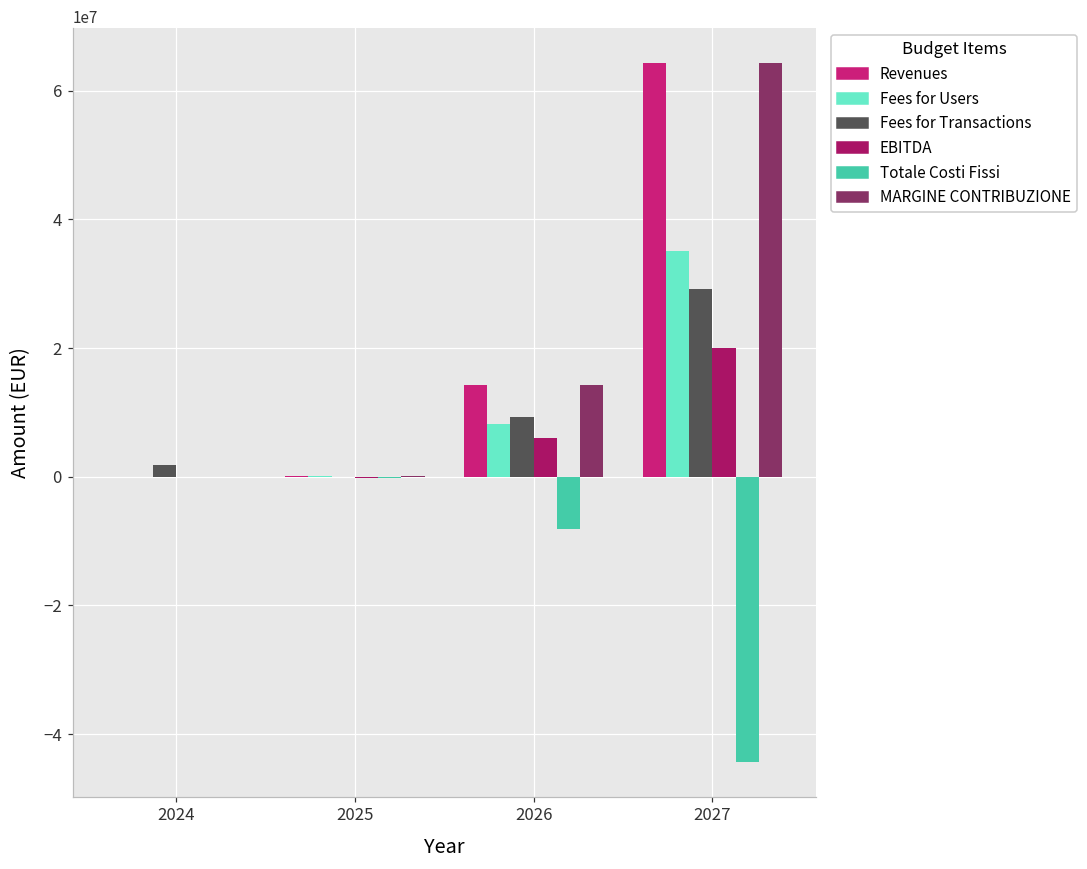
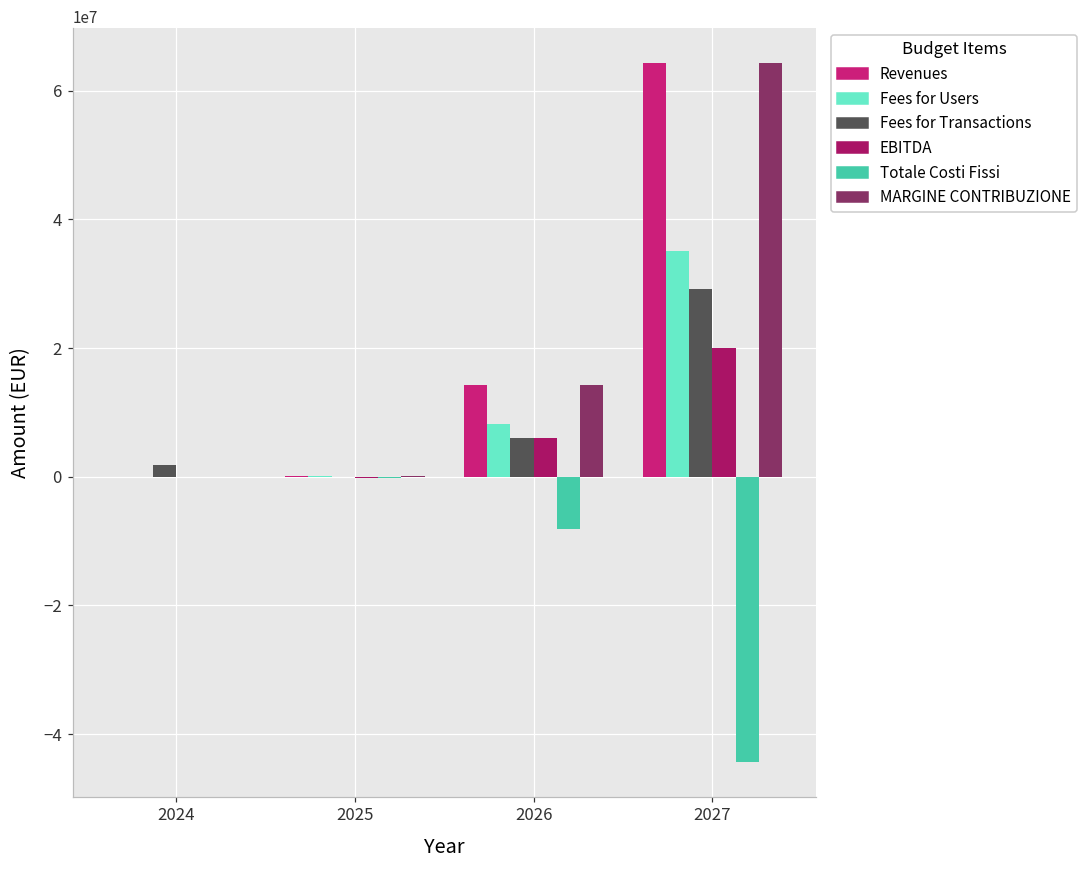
  {
    "Fees for Transactions": {
      "2024": 2000000,
-     "2026": 9000000,
+     "2026": 6000000,
      "2027": 29000000
    }
  }
